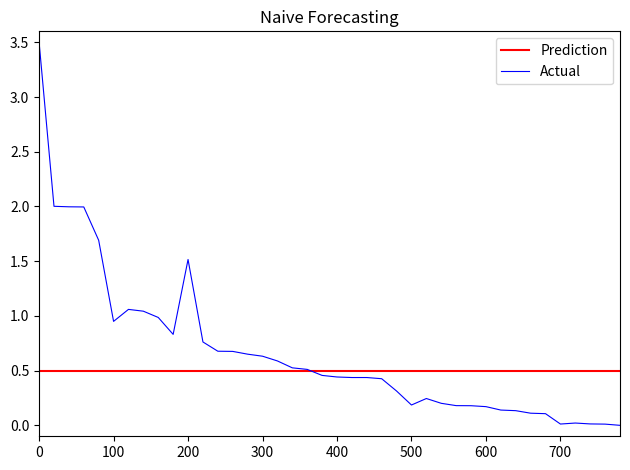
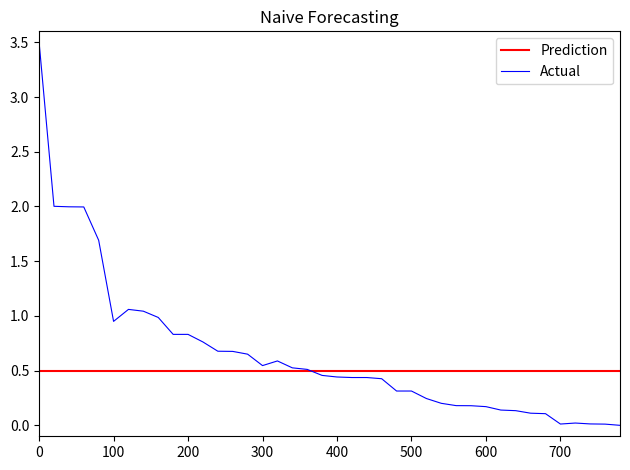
  {
    "0": 3.50,
    "100": 0.95,
-   "200": 1.52,
-   "300": 0.63,
+   "200": 0.83,
+   "300": 0.55,
    "400": 0.44,
-   "500": 0.19,
+   "500": 0.31,
    "600": 0.17,
    "700": 0.01
  }
